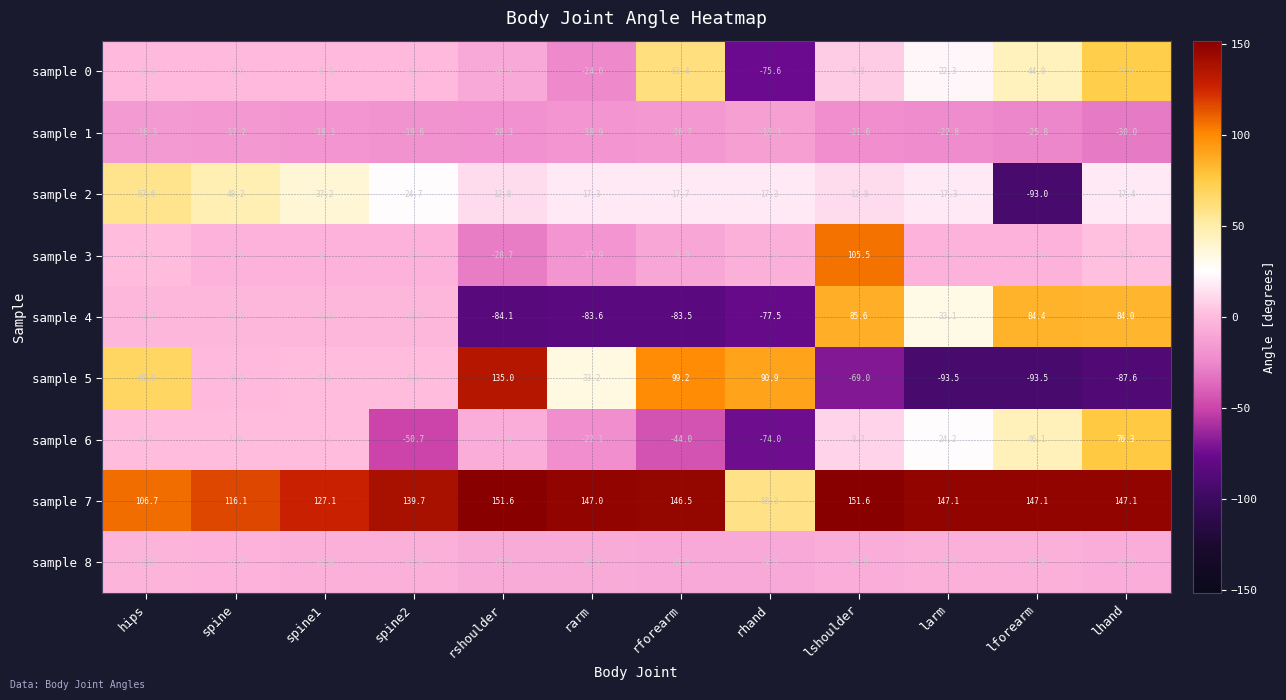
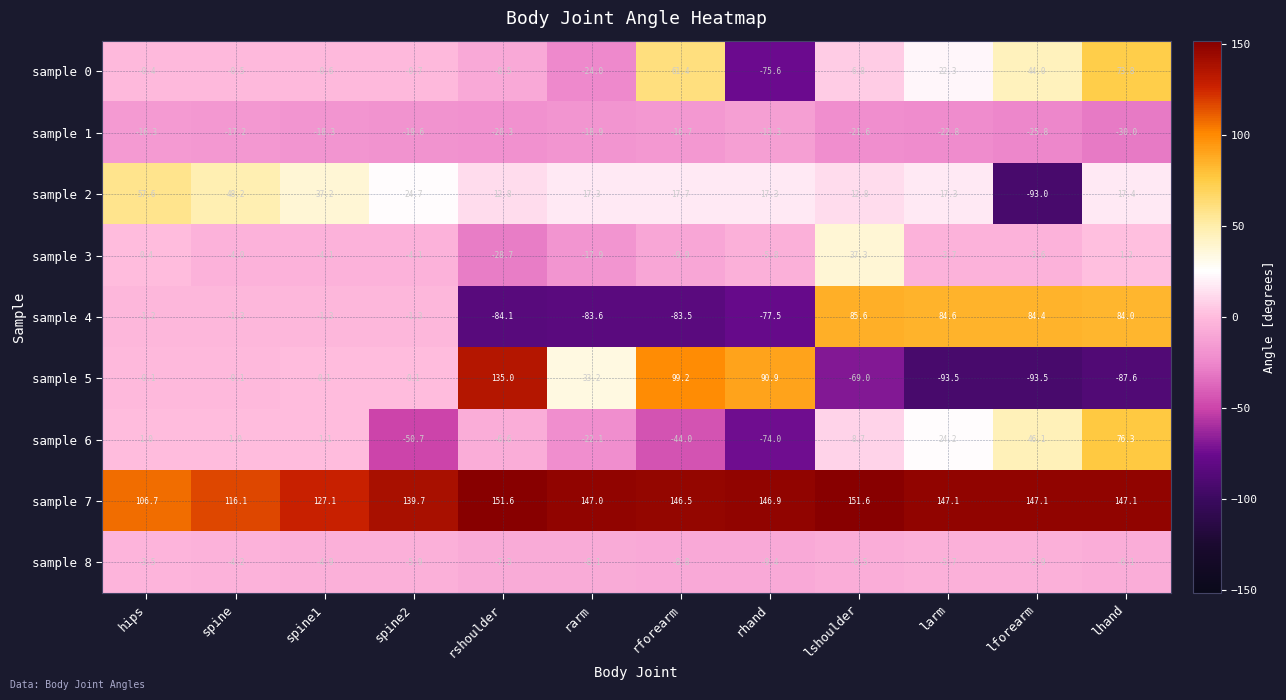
  {
    "sample 0": {
      "hips": -0.4,
      "spine": -0.5,
      "spine1": -0.6,
      "spine2": -0.7,
      "rarm": -24.0,
      "rforearm": 61.4,
      "rhand": -75.6,
      "lshoulder": 6.8,
      "larm": 22.3,
      "lforearm": 44.0,
      "lhand": 73.8
    },
    "sample 1": {
      "hips": -16.3,
      "spine": -17.2,
      "spine1": -18.3,
      "spine2": -19.6,
      "rshoulder": -20.3,
      "rarm": -18.9,
      "rforearm": -16.7,
      "lshoulder": -21.6,
      "larm": -22.8,
      "lforearm": -25.8,
      "lhand": -30.0
    },
    "sample 2": {
      "hips": 57.6,
      "spine": 48.2,
      "spine1": 37.2,
      "spine2": 24.7,
      "rshoulder": 12.8,
      "rarm": 17.3,
      "rforearm": 17.7,
      "rhand": 17.3,
      "lshoulder": 12.8,
      "larm": 17.3,
      "lforearm": -93.0,
      "lhand": 17.4
    },
    "sample 3": {
      "hips": 0.4,
      "spine": -4.0,
      "spine1": -4.1,
      "spine2": -4.1,
      "rshoulder": -28.7,
      "rarm": -17.9,
-     "lshoulder": 105.5,
+     "lshoulder": 37.3,
      "larm": -3.7,
      "lforearm": -3.6,
      "lhand": 1.2
    },
    "sample 4": {
      "hips": -1.2,
      "spine": -1.3,
      "spine1": -1.3,
      "spine2": -1.3,
      "rshoulder": -84.1,
      "rarm": -83.6,
      "rforearm": -83.5,
      "rhand": -77.5,
      "lshoulder": 85.6,
-     "larm": 33.1,
+     "larm": 84.6,
      "lforearm": 84.4,
      "lhand": 84.0
    },
    "sample 5": {
-     "hips": 68.0,
+     "hips": -0.1,
      "spine": -0.1,
      "spine1": 0.1,
      "spine2": 0.1,
      "rshoulder": 135.0,
      "rarm": 33.2,
      "rforearm": 99.2,
      "rhand": 90.9,
      "lshoulder": -69.0,
      "larm": -93.5,
      "lforearm": -93.5,
      "lhand": -87.6
    },
    "sample 6": {
      "hips": 1.0,
      "spine": 1.0,
      "spine1": 1.1,
      "spine2": -50.7,
      "rarm": -22.1,
      "rforearm": -44.0,
      "rhand": -74.0,
      "lshoulder": 8.7,
      "larm": 24.2,
      "lforearm": 46.1,
      "lhand": 76.3
    },
    "sample 7": {
      "hips": 106.7,
      "spine": 116.1,
      "spine1": 127.1,
      "spine2": 139.7,
      "rshoulder": 151.6,
      "rarm": 147.0,
      "rforearm": 146.5,
-     "rhand": 58.3,
+     "rhand": 146.9,
      "lshoulder": 151.6,
      "larm": 147.1,
      "lforearm": 147.1,
      "lhand": 147.1
    },
    "sample 8": {
      "hips": -3.5,
      "spine": -4.2
    }
  }
